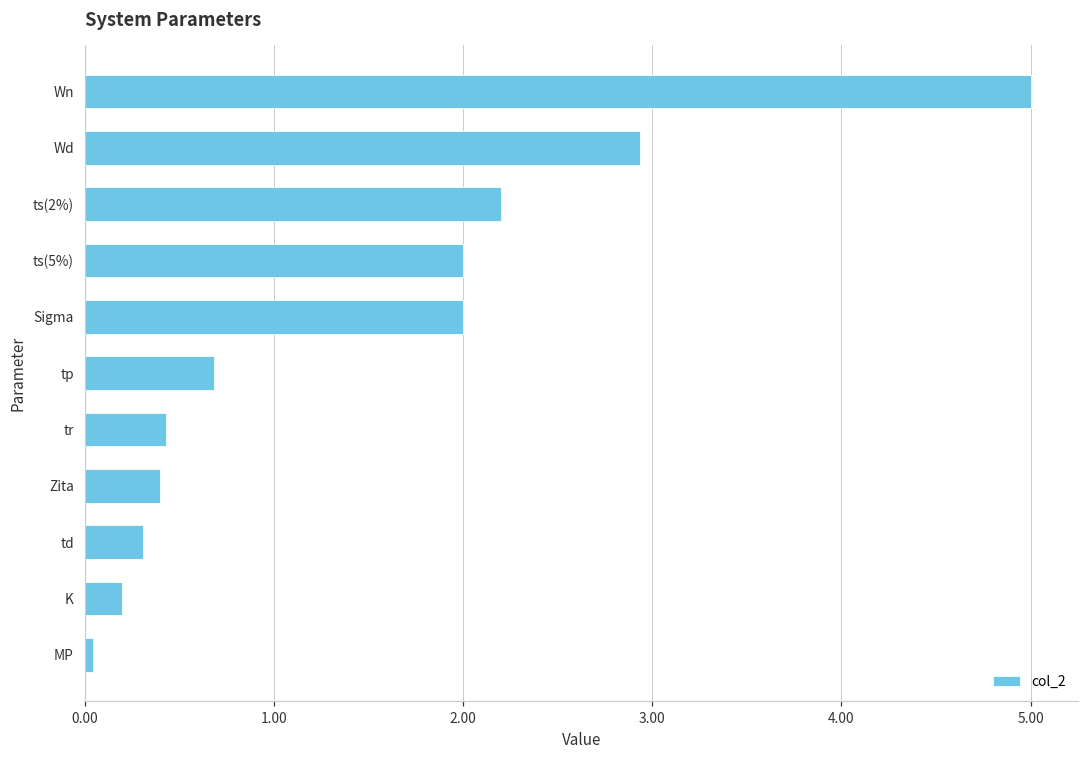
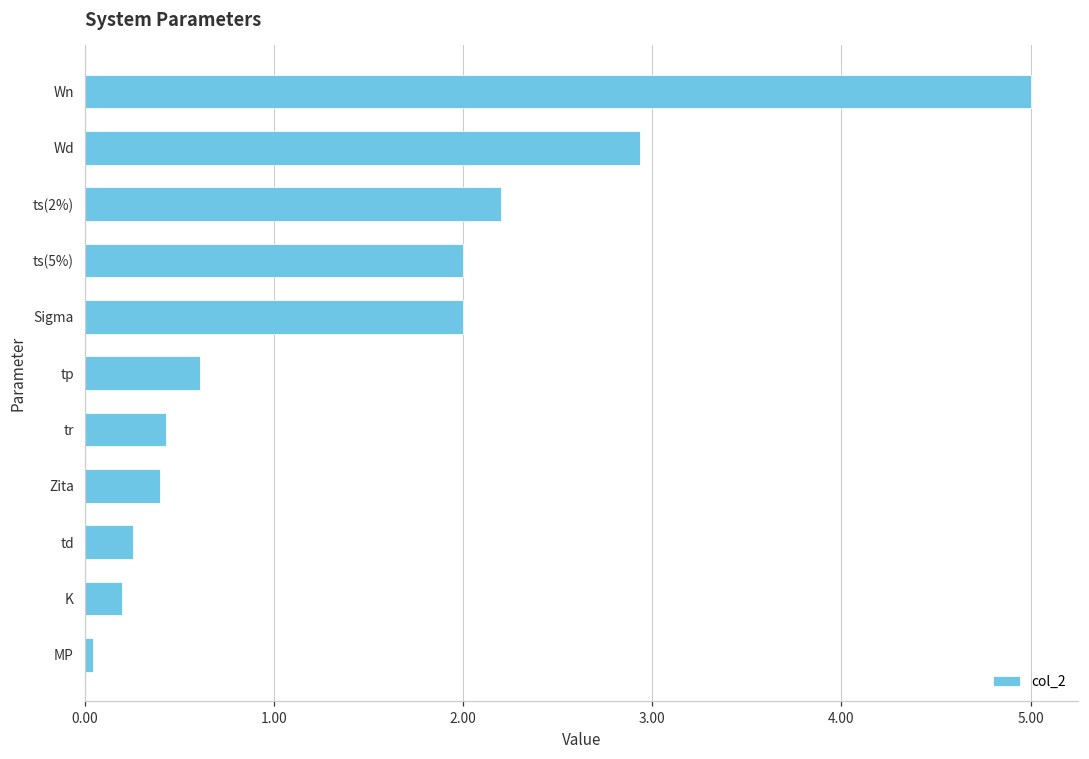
  {
    "Wn": 5.00,
    "Wd": 2.93,
    "ts(2%)": 2.20,
    "ts(5%)": 2.00,
    "Sigma": 2.00,
-   "tp": 0.69,
+   "tp": 0.61,
    "tr": 0.43,
    "Zita": 0.40,
-   "td": 0.31,
+   "td": 0.26,
    "K": 0.20,
    "MP": 0.05
  }
